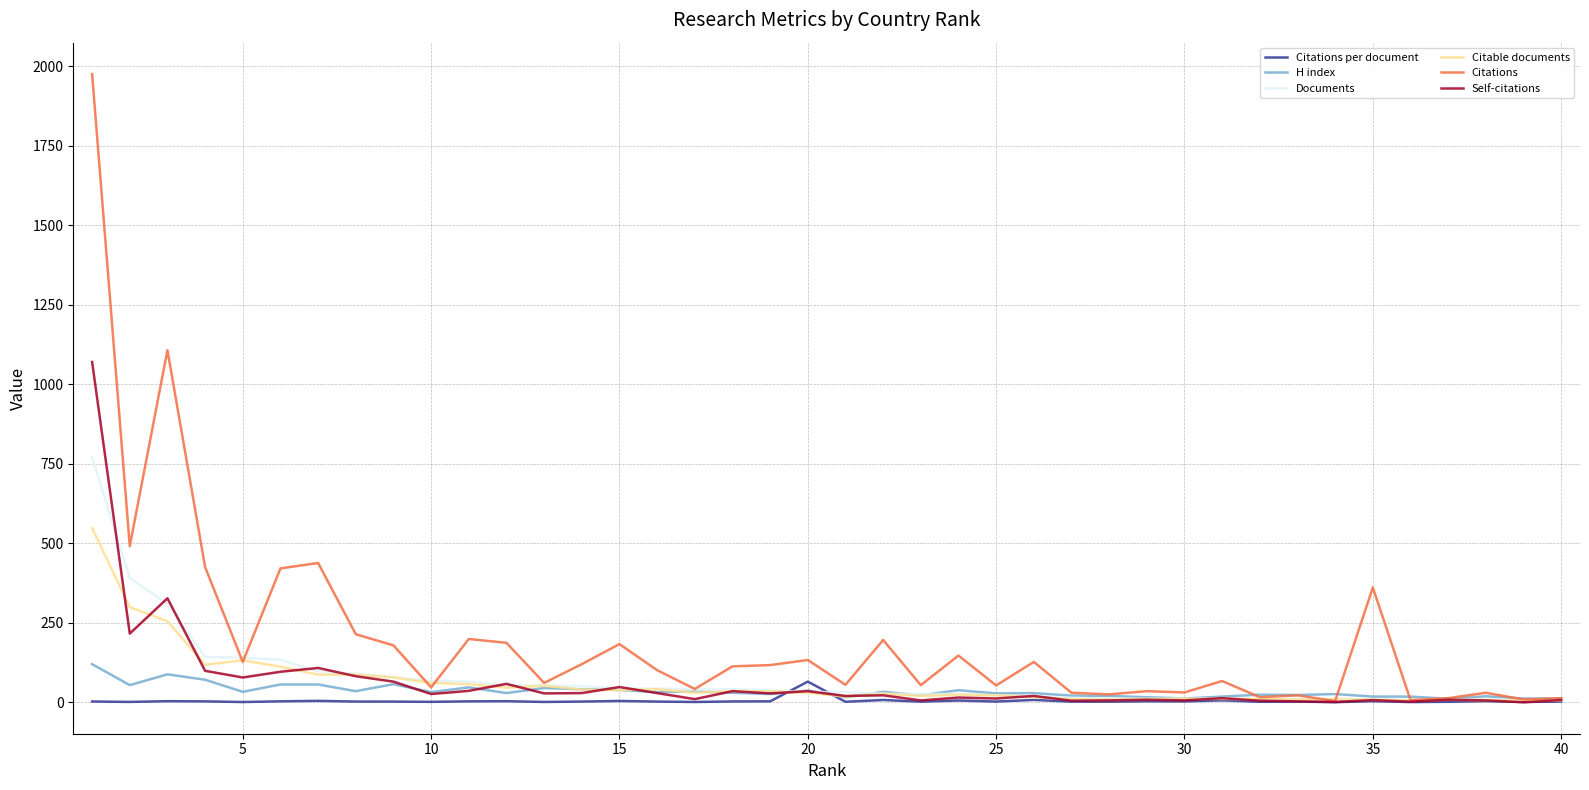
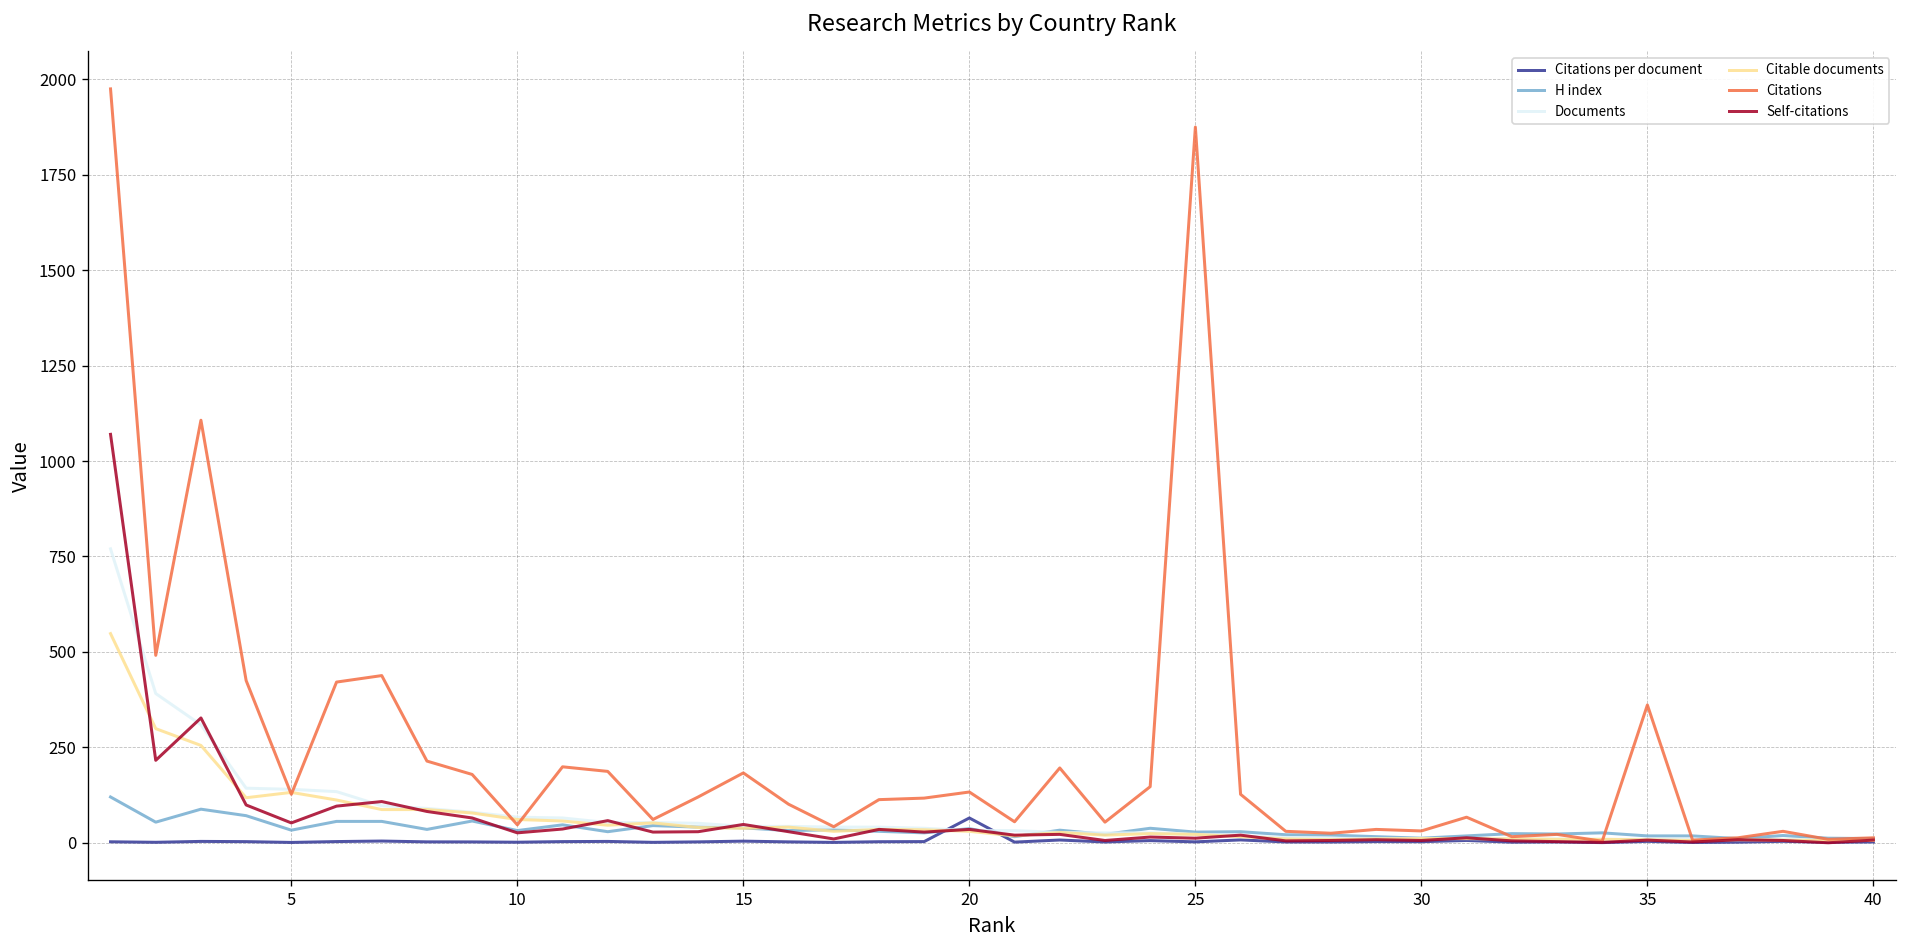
  {
    "Citations per document": {
      "5": 0,
      "10": 0,
      "15": 0,
      "20": 60,
      "25": 0
    },
    "H index": {
      "5": 30,
      "35": 20
    },
    "Citations": {
      "10": 50,
      "15": 180,
      "20": 130,
-     "25": 50,
+     "25": 1880,
      "30": 30,
      "35": 360
    },
    "Self-citations": {
-     "5": 80,
+     "5": 50,
      "25": 10
    }
  }
